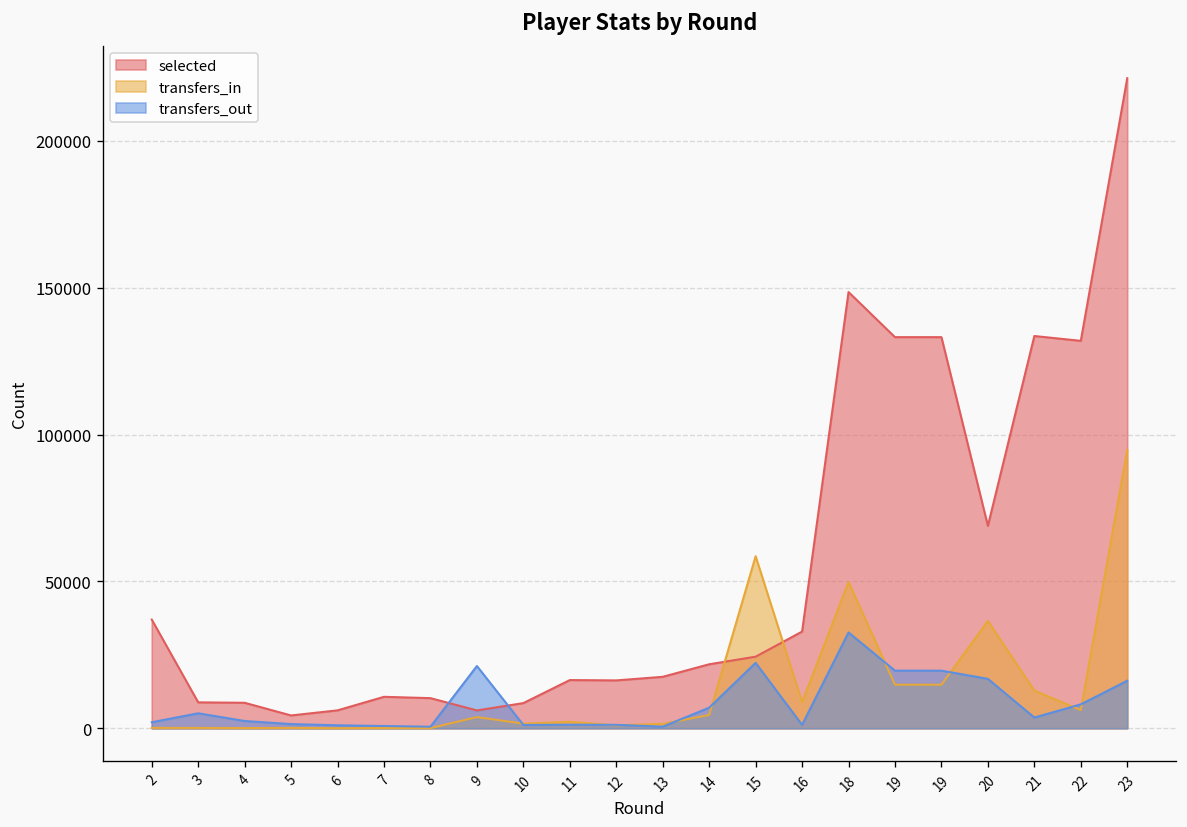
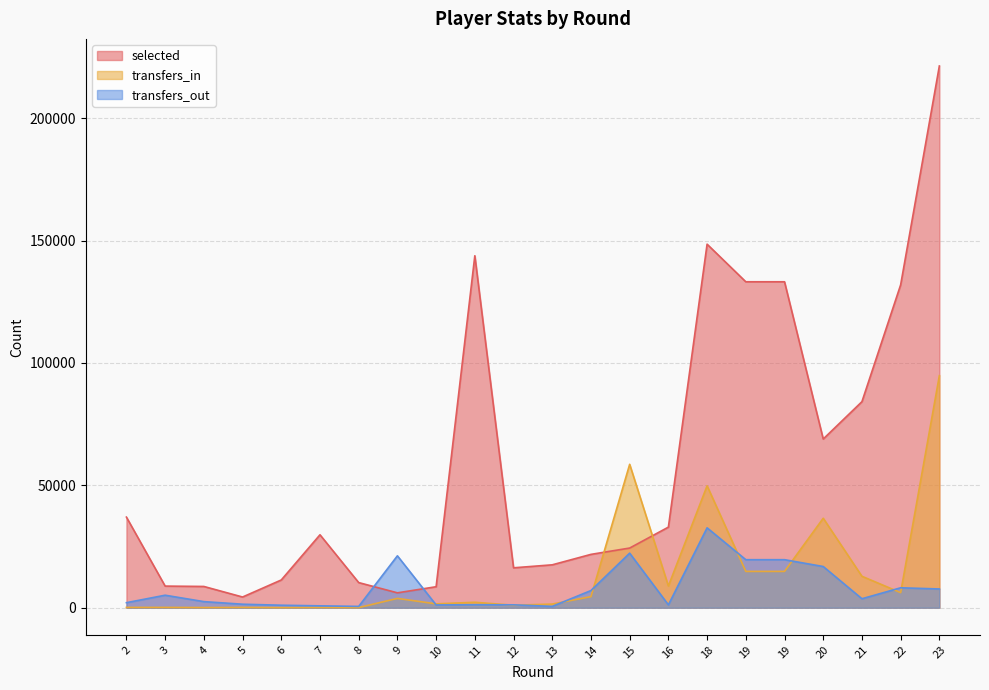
  {
    "selected": {
      "2": 37000,
      "3": 9000,
      "4": 9000,
      "5": 4000,
-     "6": 6000,
-     "7": 11000,
+     "6": 11000,
+     "7": 30000,
      "8": 10000,
      "9": 6000,
      "10": 9000,
-     "11": 16000,
+     "11": 144000,
      "12": 16000,
      "13": 18000,
      "14": 22000,
      "15": 24000,
      "16": 33000,
      "18": 149000,
      "20": 69000,
-     "21": 134000,
+     "21": 84000,
      "22": 132000,
      "23": 221000
    },
    "transfers_in": {
      "2": 0,
      "3": 0,
      "4": 0,
      "5": 0,
      "9": 4000,
      "14": 5000,
      "15": 59000,
      "16": 9000,
      "18": 50000,
      "20": 37000,
      "21": 13000,
      "22": 6000,
      "23": 95000
    },
    "transfers_out": {
      "2": 2000,
      "3": 5000,
      "4": 2000,
      "5": 1000,
      "9": 21000,
      "14": 7000,
      "15": 22000,
      "16": 1000,
      "18": 33000,
      "20": 17000,
      "21": 4000,
      "22": 8000,
-     "23": 16000
+     "23": 8000
    }
  }
